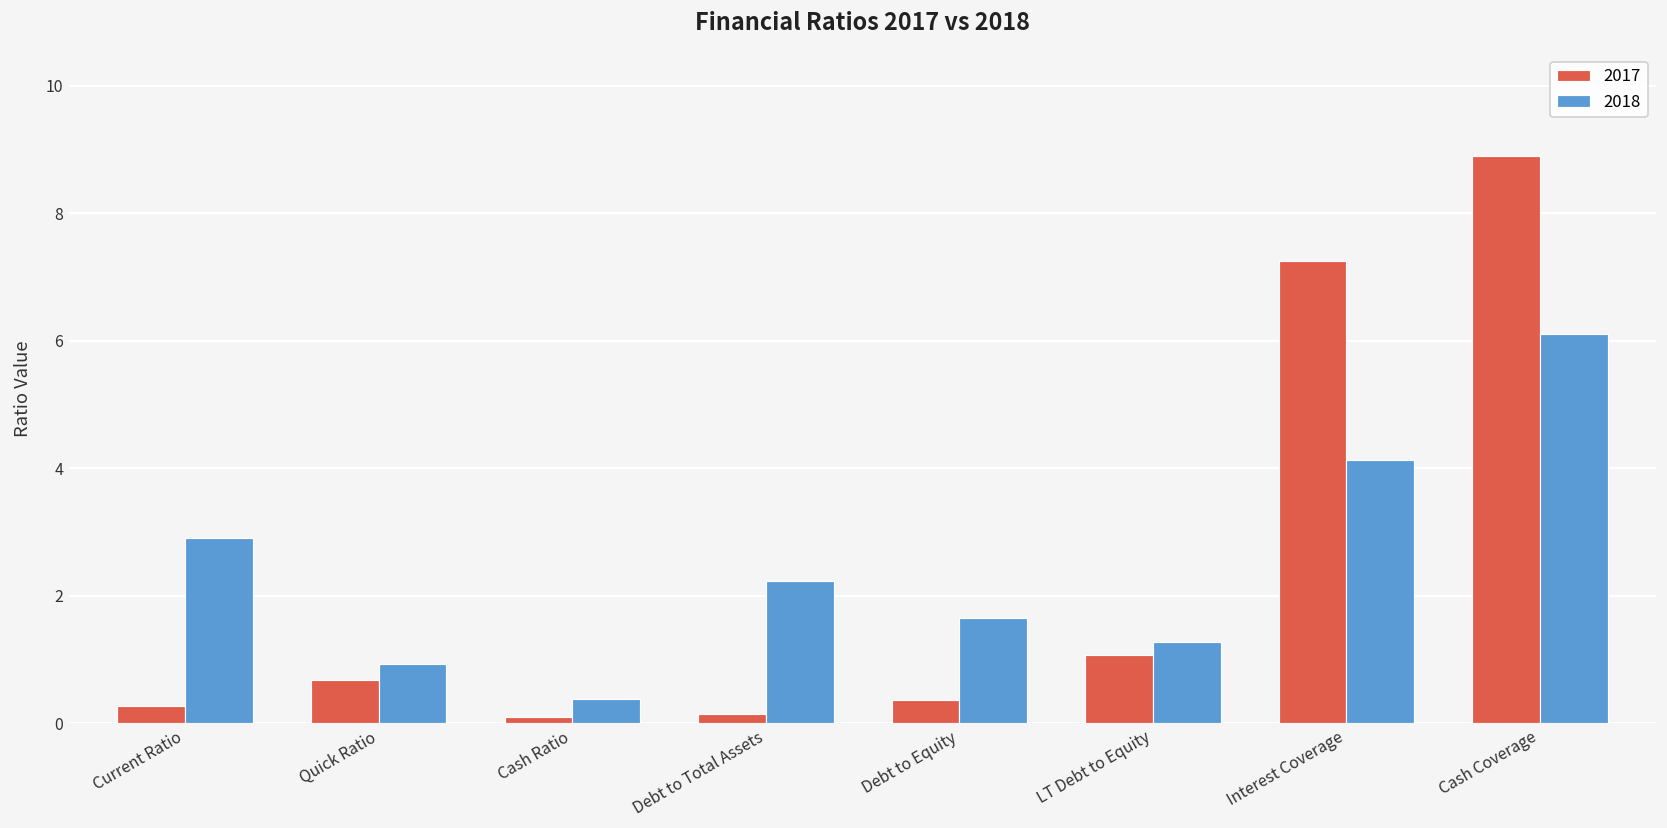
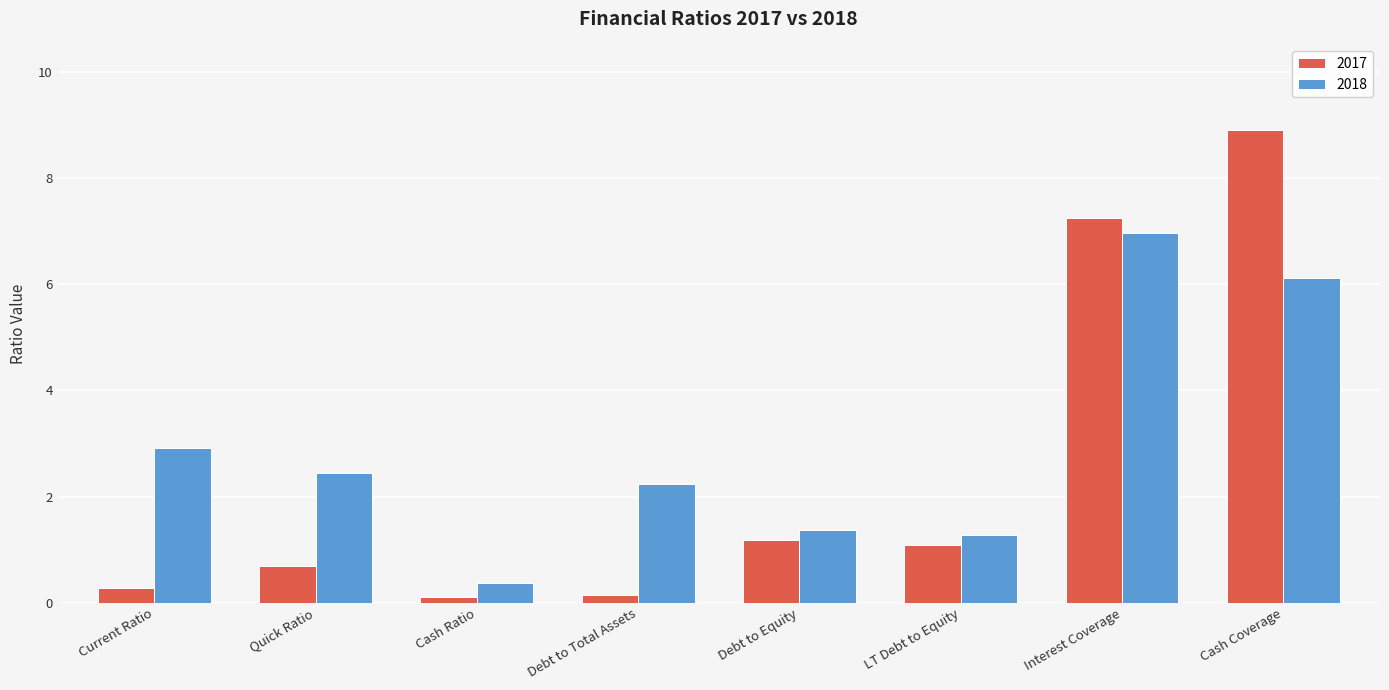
  {
    "2017": {
      "Current Ratio": 0.3,
      "Quick Ratio": 0.7,
      "Cash Ratio": 0.1,
      "Debt to Total Assets": 0.1,
-     "Debt to Equity": 0.4,
+     "Debt to Equity": 1.2,
      "LT Debt to Equity": 1.1,
      "Interest Coverage": 7.2,
      "Cash Coverage": 8.9
    },
    "2018": {
      "Current Ratio": 2.9,
-     "Quick Ratio": 0.9,
+     "Quick Ratio": 2.4,
      "Cash Ratio": 0.4,
      "Debt to Total Assets": 2.2,
-     "Debt to Equity": 1.7,
+     "Debt to Equity": 1.4,
      "LT Debt to Equity": 1.3,
-     "Interest Coverage": 4.1,
+     "Interest Coverage": 7.0,
      "Cash Coverage": 6.1
    }
  }
